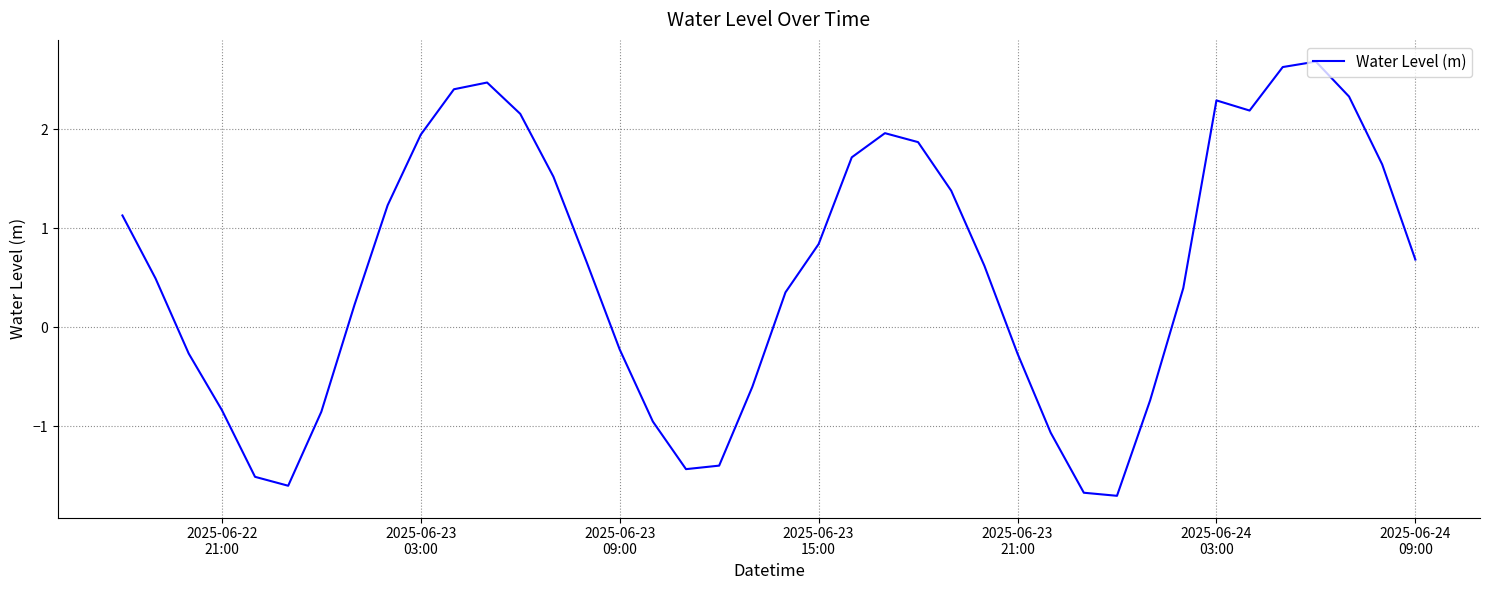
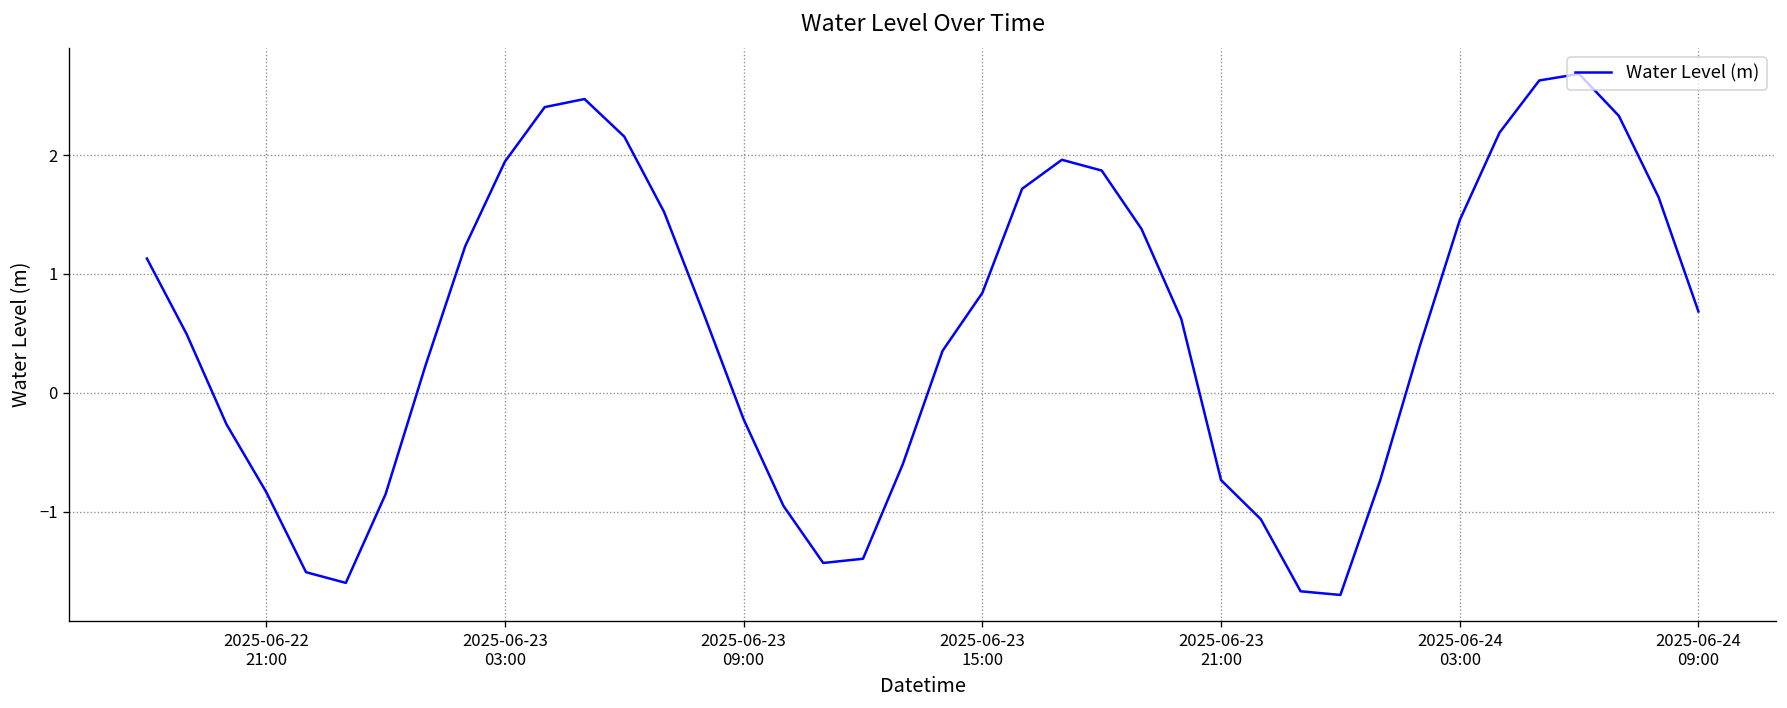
  {
    "2025-06-22 21:00": -0.8,
    "2025-06-23 03:00": 1.9,
    "2025-06-23 09:00": -0.2,
    "2025-06-23 15:00": 0.8,
-   "2025-06-23 21:00": -0.3,
-   "2025-06-24 03:00": 2.3,
+   "2025-06-23 21:00": -0.7,
+   "2025-06-24 03:00": 1.5,
    "2025-06-24 09:00": 0.7
  }
